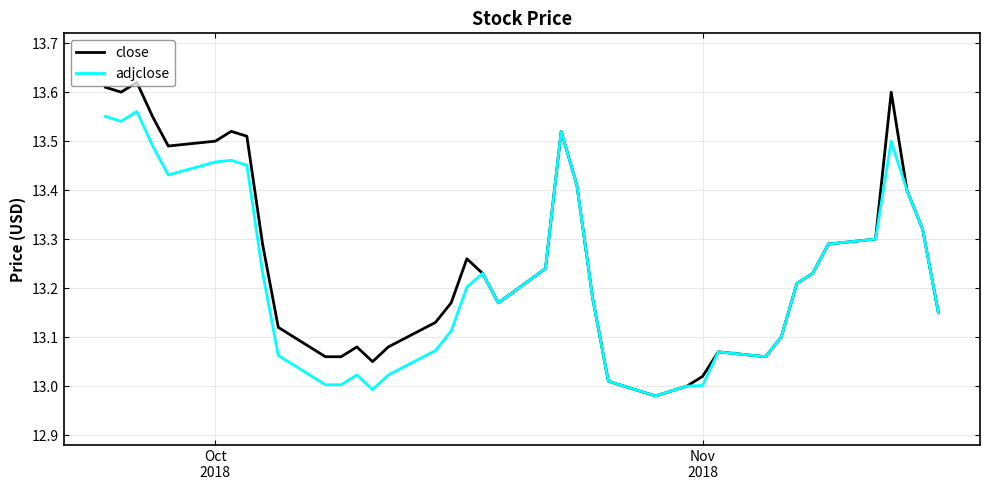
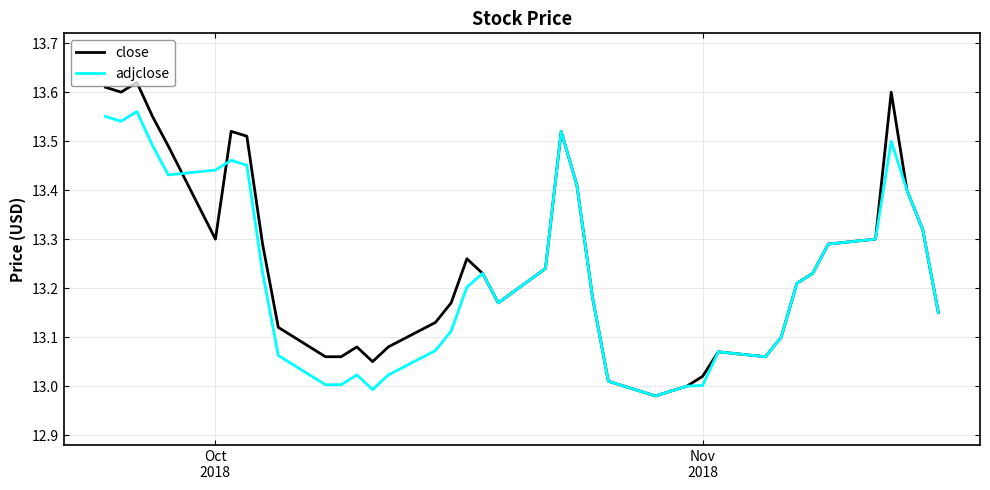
  {
    "close": {
-     "Oct 2018": 13.5,
+     "Oct 2018": 13.3,
      "Nov 2018": 13.02
    },
    "adjclose": {
-     "Oct 2018": 13.46,
+     "Oct 2018": 13.44,
      "Nov 2018": 13.00
    }
  }
